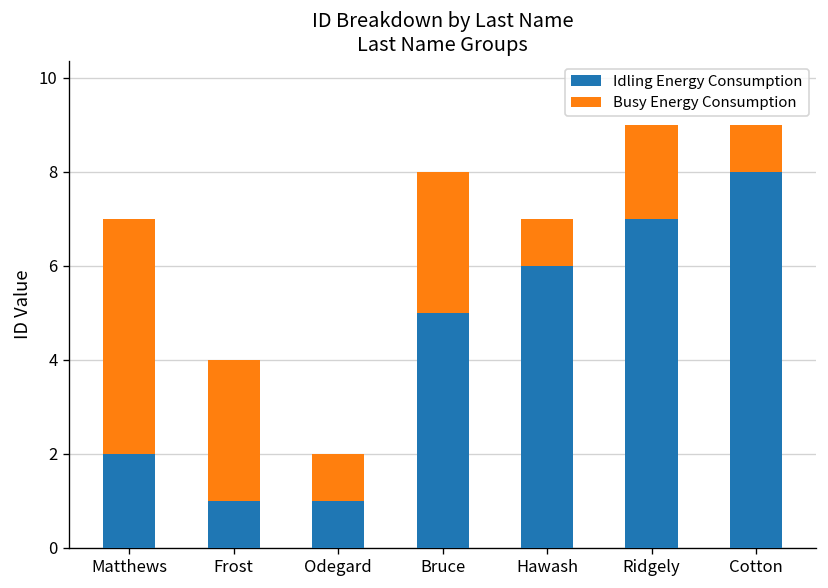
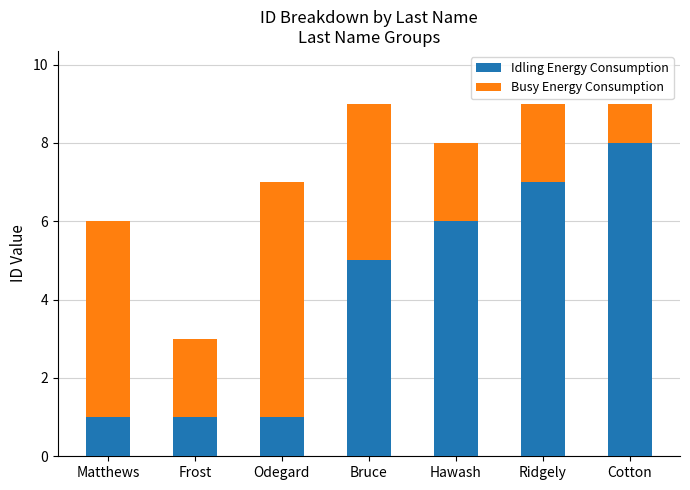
  {
    "Idling Energy Consumption": {
-     "Matthews": 2,
+     "Matthews": 1,
      "Frost": 1,
      "Odegard": 1,
      "Bruce": 5,
      "Hawash": 6,
      "Ridgely": 7,
      "Cotton": 8
    },
    "Busy Energy Consumption": {
      "Matthews": 5,
-     "Frost": 3,
-     "Odegard": 1,
-     "Bruce": 3,
-     "Hawash": 1,
+     "Frost": 2,
+     "Odegard": 6,
+     "Bruce": 4,
+     "Hawash": 2,
      "Ridgely": 2,
      "Cotton": 1
    }
  }
